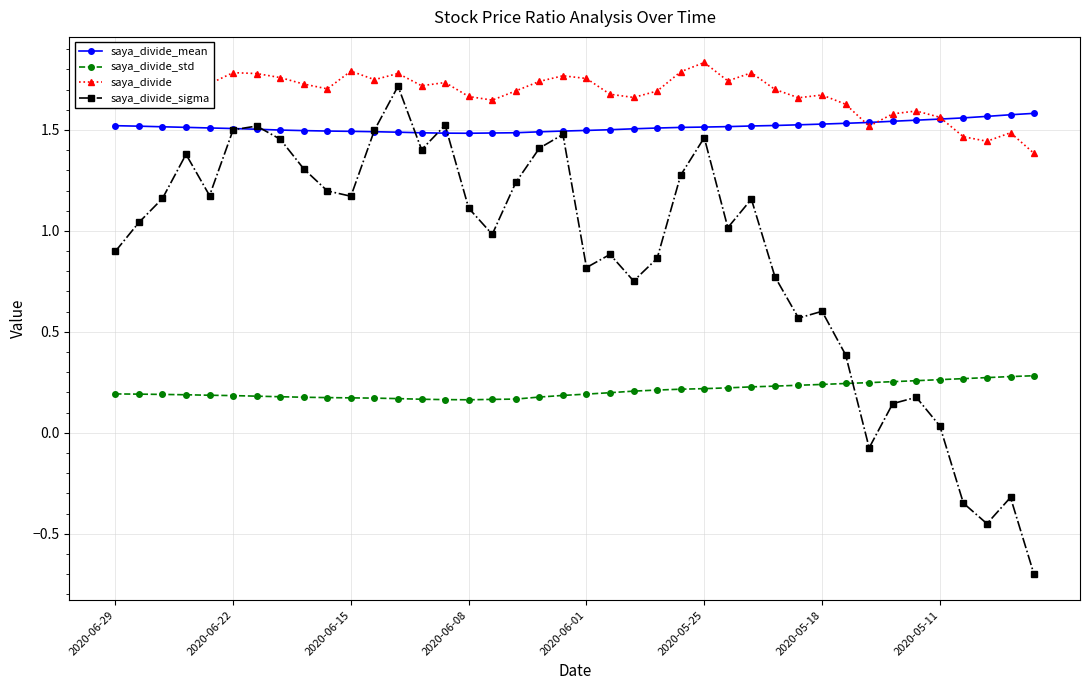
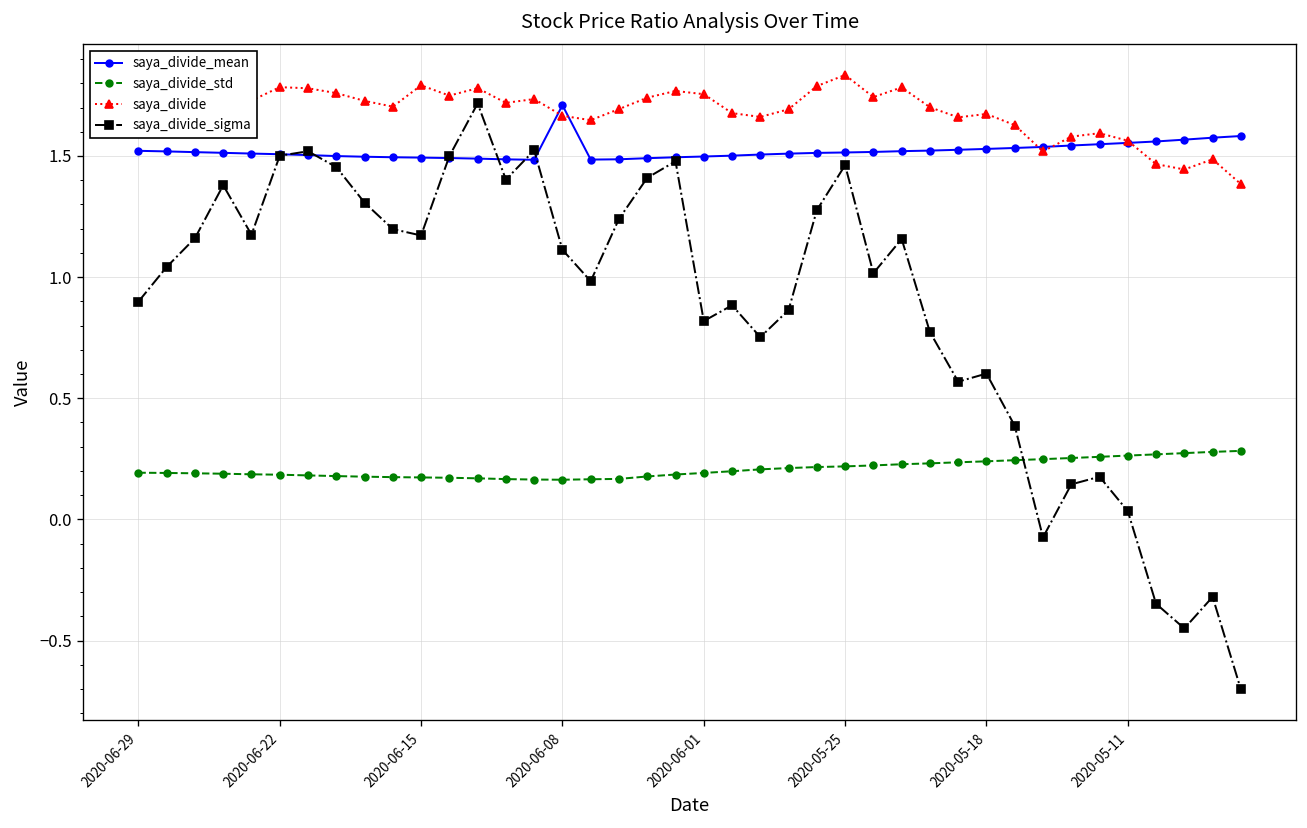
  {
    "saya_divide_mean": {
      "2020-06-29": 1.52,
      "2020-06-15": 1.49,
-     "2020-06-08": 1.48,
+     "2020-06-08": 1.71,
      "2020-06-01": 1.50,
      "2020-05-25": 1.51,
      "2020-05-18": 1.53
    },
    "saya_divide_std": {
      "2020-06-29": 0.19,
      "2020-06-22": 0.18,
      "2020-06-15": 0.17,
      "2020-06-08": 0.16,
      "2020-06-01": 0.19,
      "2020-05-25": 0.22,
      "2020-05-18": 0.24,
      "2020-05-11": 0.26
    },
    "saya_divide": {
      "2020-06-22": 1.78,
      "2020-06-15": 1.79,
      "2020-06-08": 1.67,
      "2020-06-01": 1.76,
      "2020-05-25": 1.83,
      "2020-05-18": 1.67
    },
    "saya_divide_sigma": {
      "2020-06-29": 0.90,
      "2020-06-15": 1.17,
      "2020-06-08": 1.11,
      "2020-06-01": 0.82,
      "2020-05-25": 1.46,
      "2020-05-18": 0.60,
      "2020-05-11": 0.03
    }
  }
